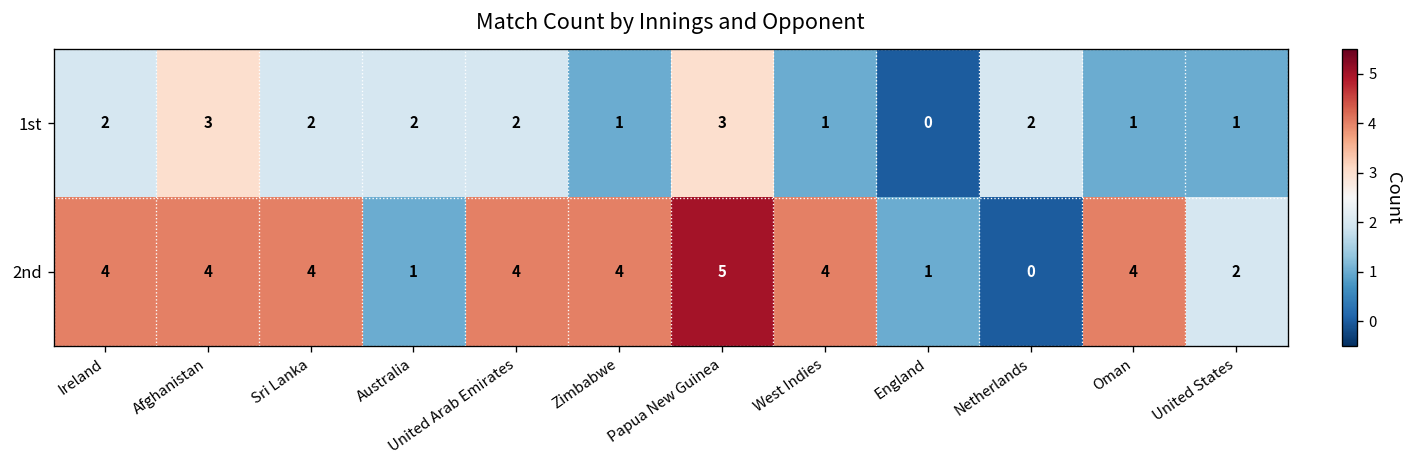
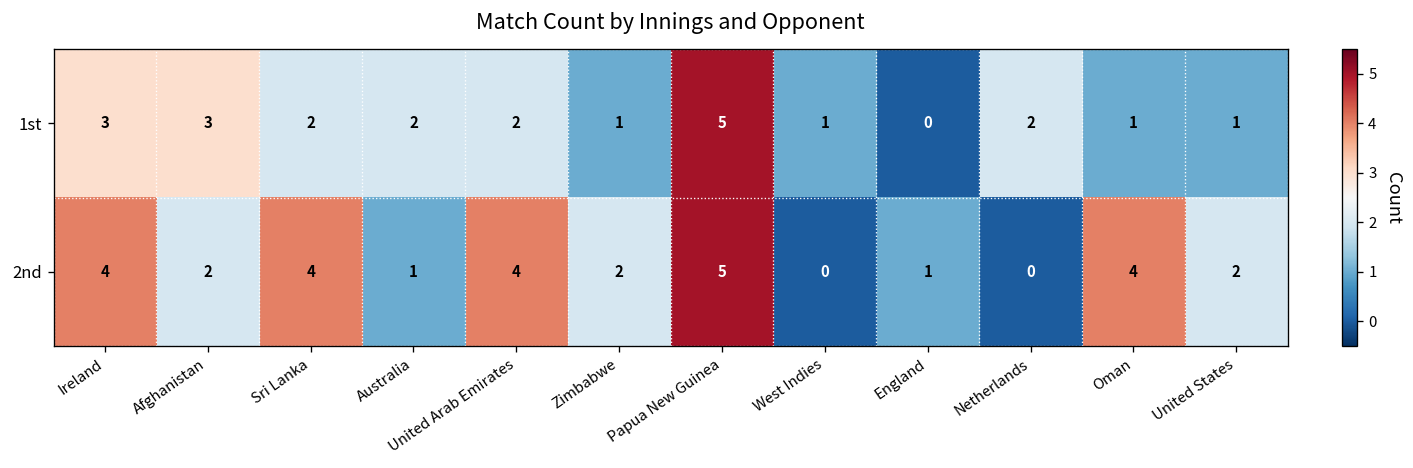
  {
    "1st": {
-     "Ireland": 2,
+     "Ireland": 3,
      "Afghanistan": 3,
      "Sri Lanka": 2,
      "Australia": 2,
      "United Arab Emirates": 2,
      "Zimbabwe": 1,
-     "Papua New Guinea": 3,
+     "Papua New Guinea": 5,
      "West Indies": 1,
      "England": 0,
      "Netherlands": 2,
      "Oman": 1,
      "United States": 1
    },
    "2nd": {
      "Ireland": 4,
-     "Afghanistan": 4,
+     "Afghanistan": 2,
      "Sri Lanka": 4,
      "Australia": 1,
      "United Arab Emirates": 4,
-     "Zimbabwe": 4,
+     "Zimbabwe": 2,
      "Papua New Guinea": 5,
-     "West Indies": 4,
+     "West Indies": 0,
      "England": 1,
      "Netherlands": 0,
      "Oman": 4,
      "United States": 2
    }
  }
